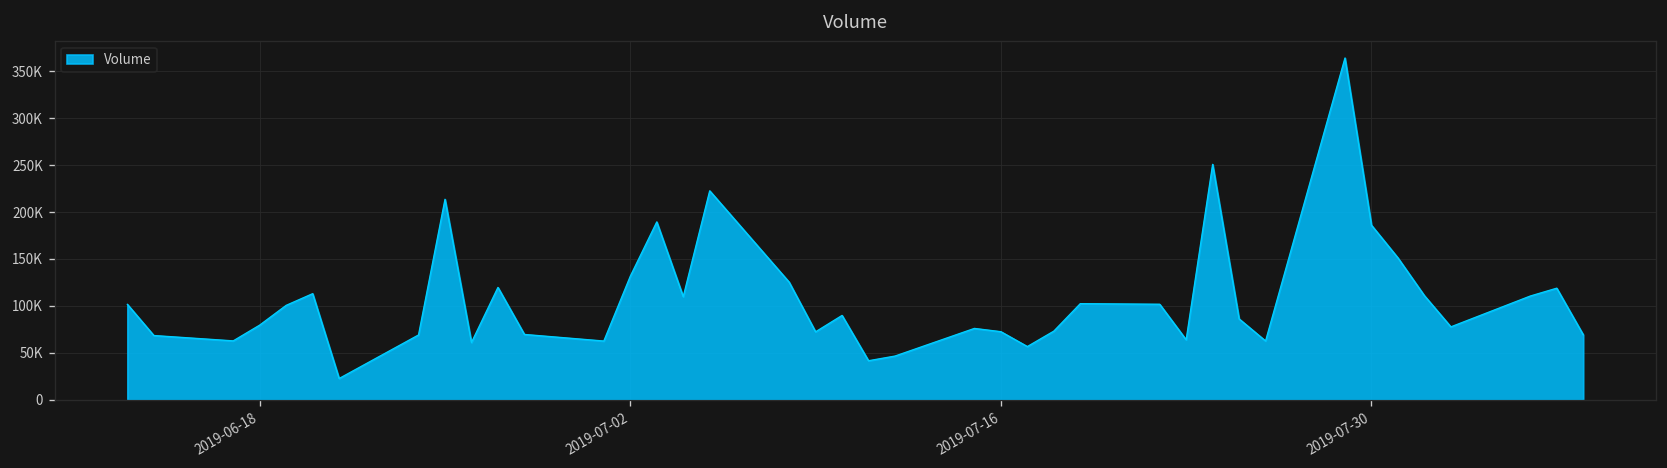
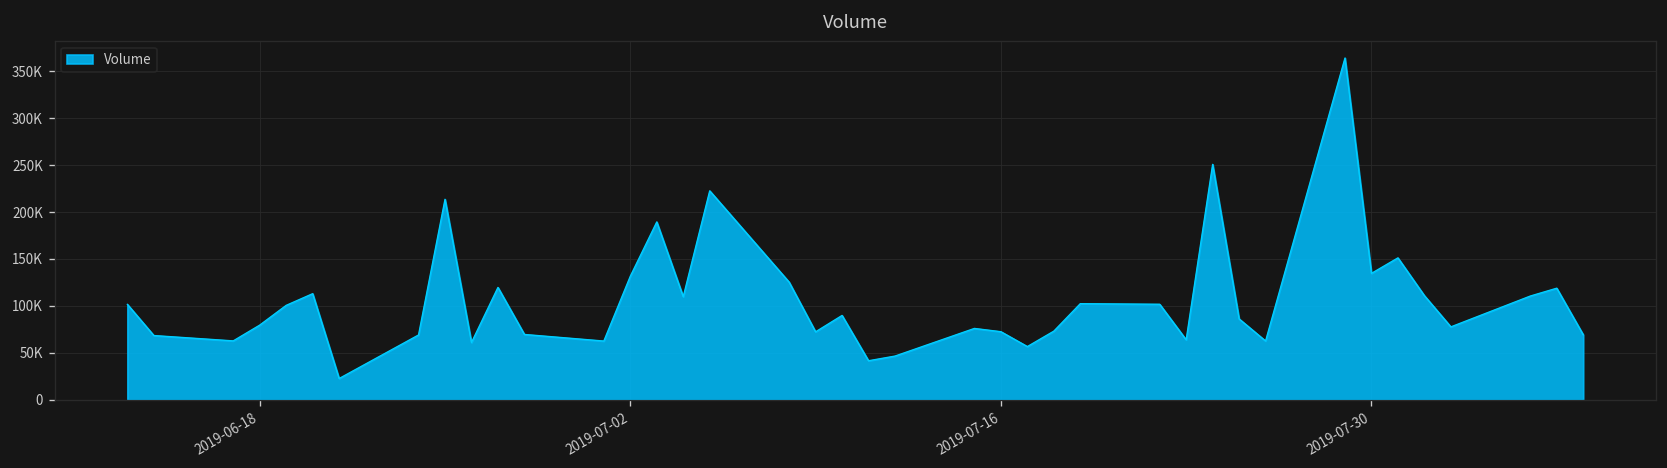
  {
    "2019-06-18": 80000,
    "2019-07-02": 130000,
    "2019-07-16": 70000,
-   "2019-07-30": 190000
+   "2019-07-30": 130000
  }
